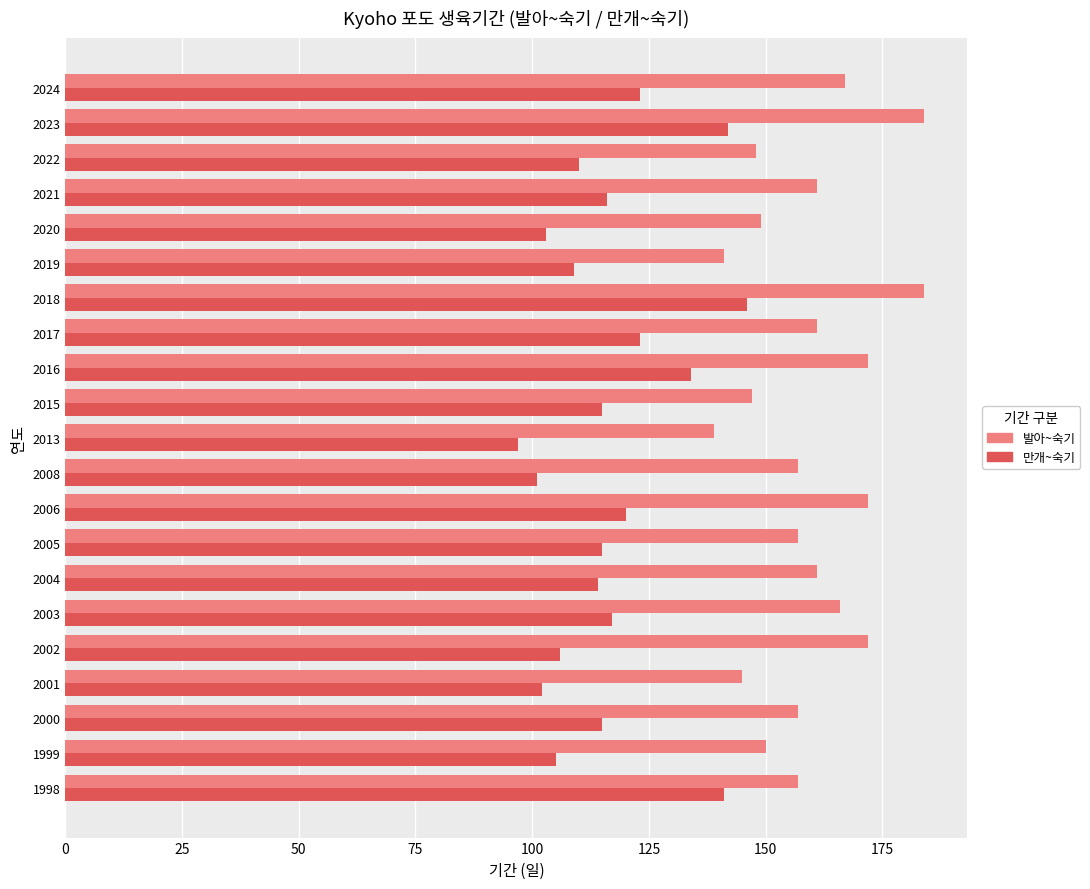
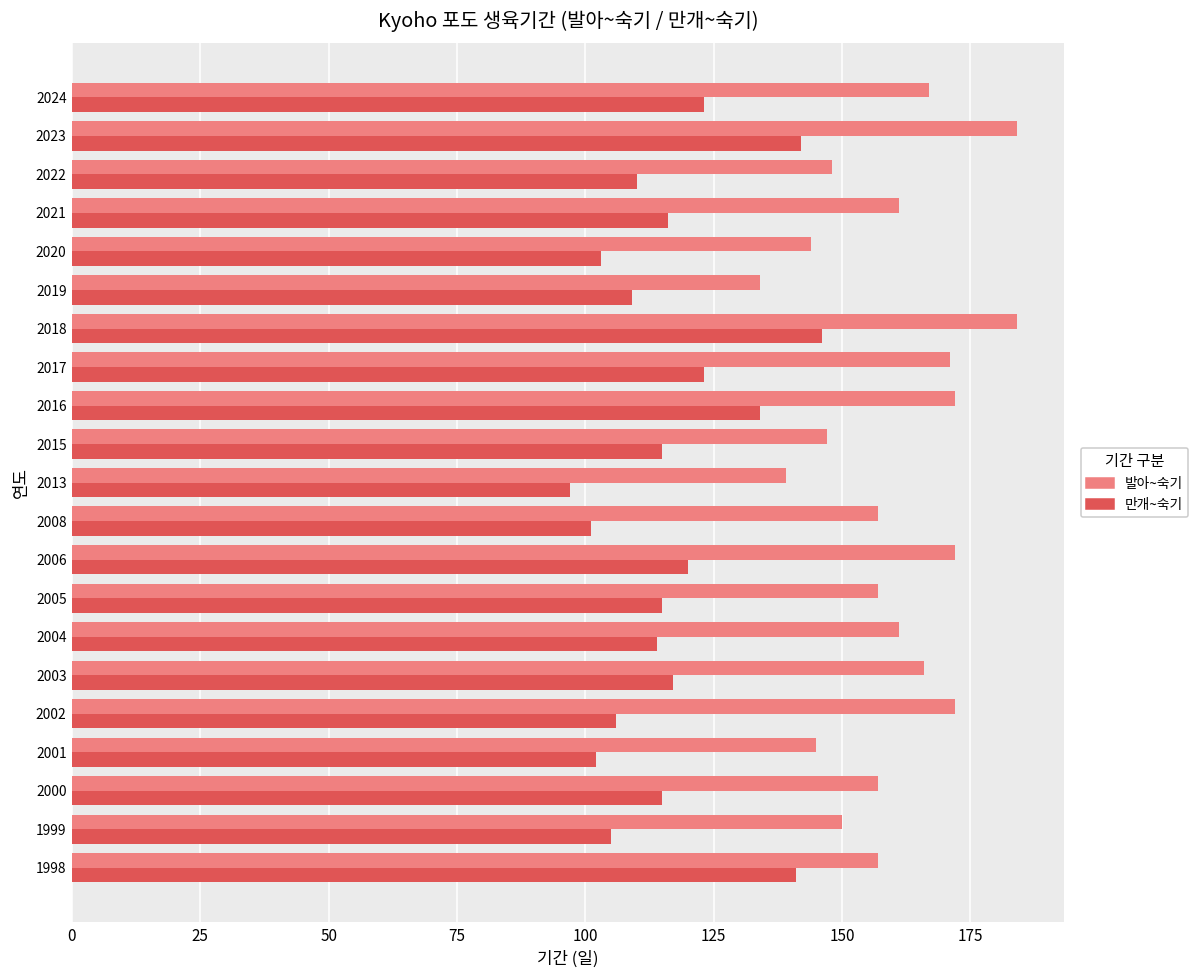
  {
    "발아~숙기": {
      "2024": 167,
      "2023": 184,
      "2022": 148,
      "2021": 161,
-     "2020": 149,
-     "2019": 141,
+     "2020": 144,
+     "2019": 134,
      "2018": 184,
-     "2017": 161,
+     "2017": 171,
      "2016": 172,
      "2015": 147,
      "2013": 139,
      "2008": 157,
      "2006": 172,
      "2005": 157,
      "2004": 161,
      "2003": 166,
      "2002": 172,
      "2001": 145,
      "2000": 157,
      "1999": 150,
      "1998": 157
    },
    "만개~숙기": {
      "2024": 123,
      "2023": 142,
      "2022": 110,
      "2021": 116,
      "2020": 103,
      "2019": 109,
      "2018": 146,
      "2017": 123,
      "2016": 134,
      "2015": 115,
      "2013": 97,
      "2008": 101,
      "2006": 120,
      "2005": 115,
      "2004": 114,
      "2003": 117,
      "2002": 106,
      "2001": 102,
      "2000": 115,
      "1999": 105,
      "1998": 141
    }
  }
